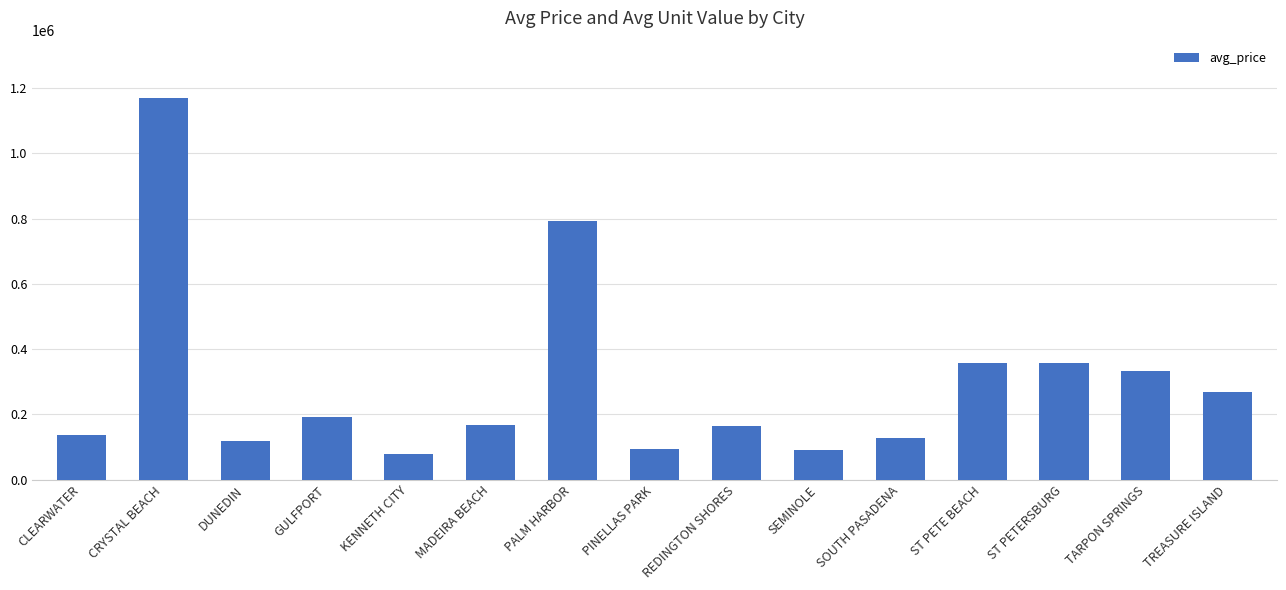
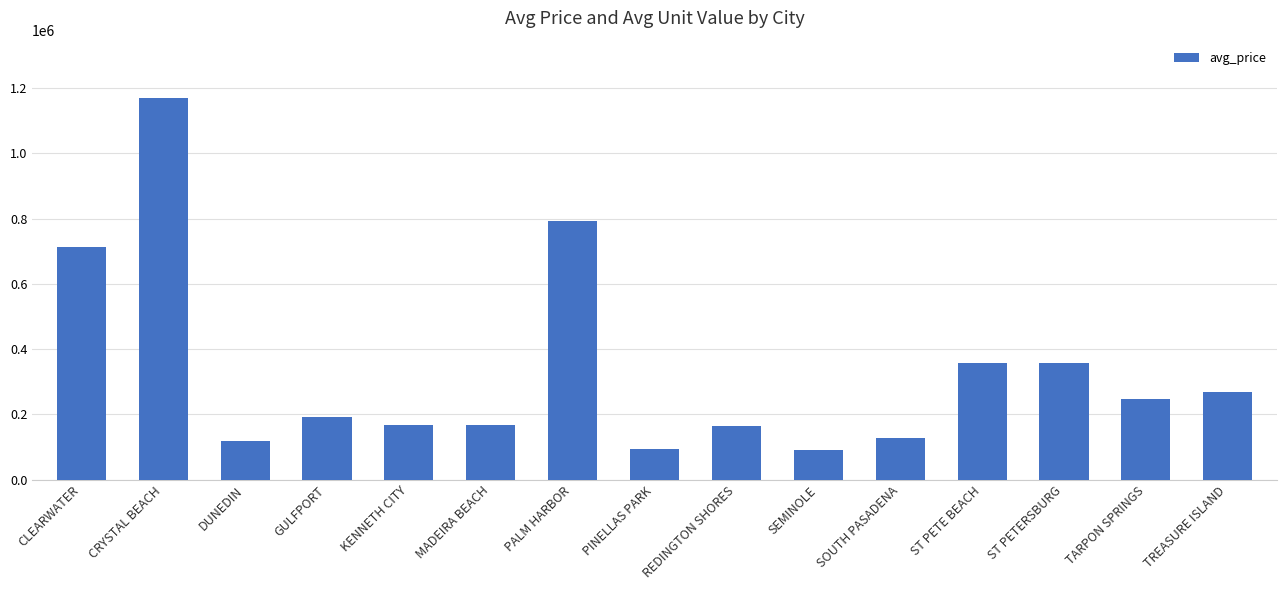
  {
-   "CLEARWATER": 140000,
+   "CLEARWATER": 710000,
    "CRYSTAL BEACH": 1170000,
    "DUNEDIN": 120000,
    "GULFPORT": 190000,
-   "KENNETH CITY": 80000,
+   "KENNETH CITY": 170000,
    "MADEIRA BEACH": 170000,
    "PALM HARBOR": 790000,
    "PINELLAS PARK": 90000,
    "REDINGTON SHORES": 160000,
    "SEMINOLE": 90000,
    "SOUTH PASADENA": 130000,
    "ST PETE BEACH": 360000,
    "ST PETERSBURG": 360000,
-   "TARPON SPRINGS": 330000,
+   "TARPON SPRINGS": 250000,
    "TREASURE ISLAND": 270000
  }
